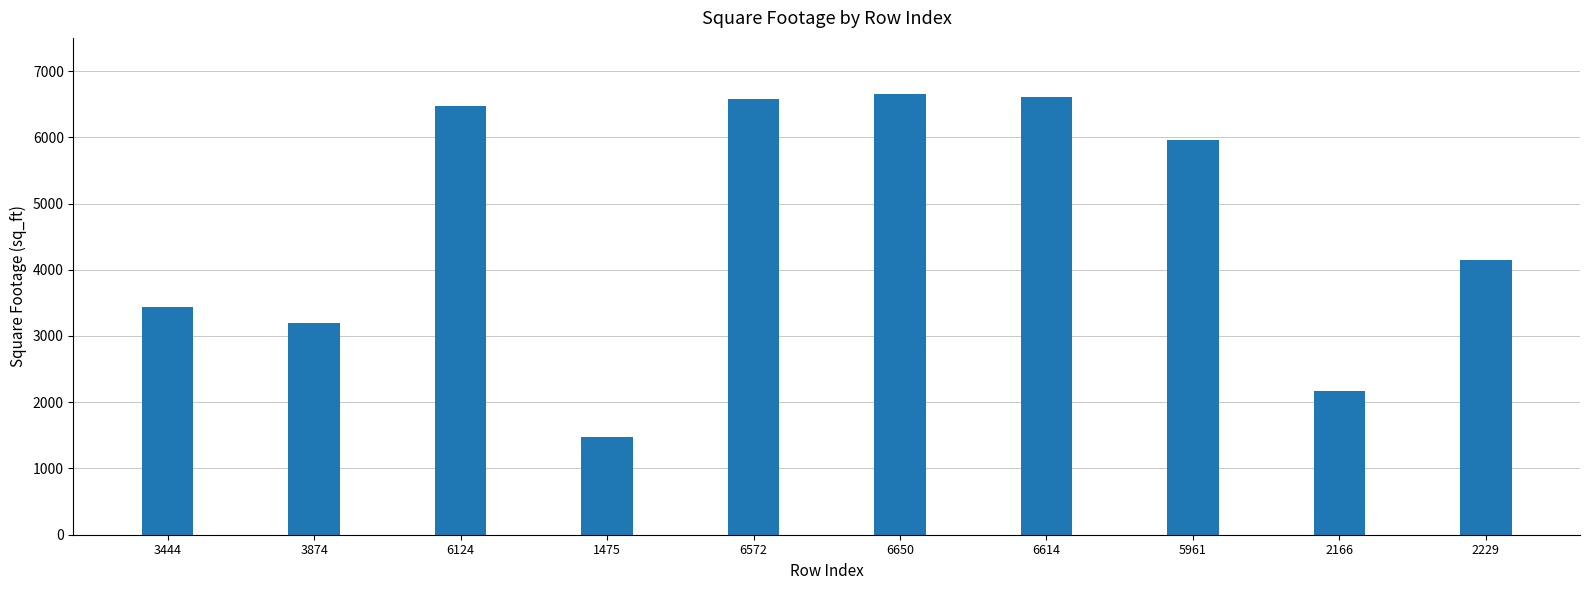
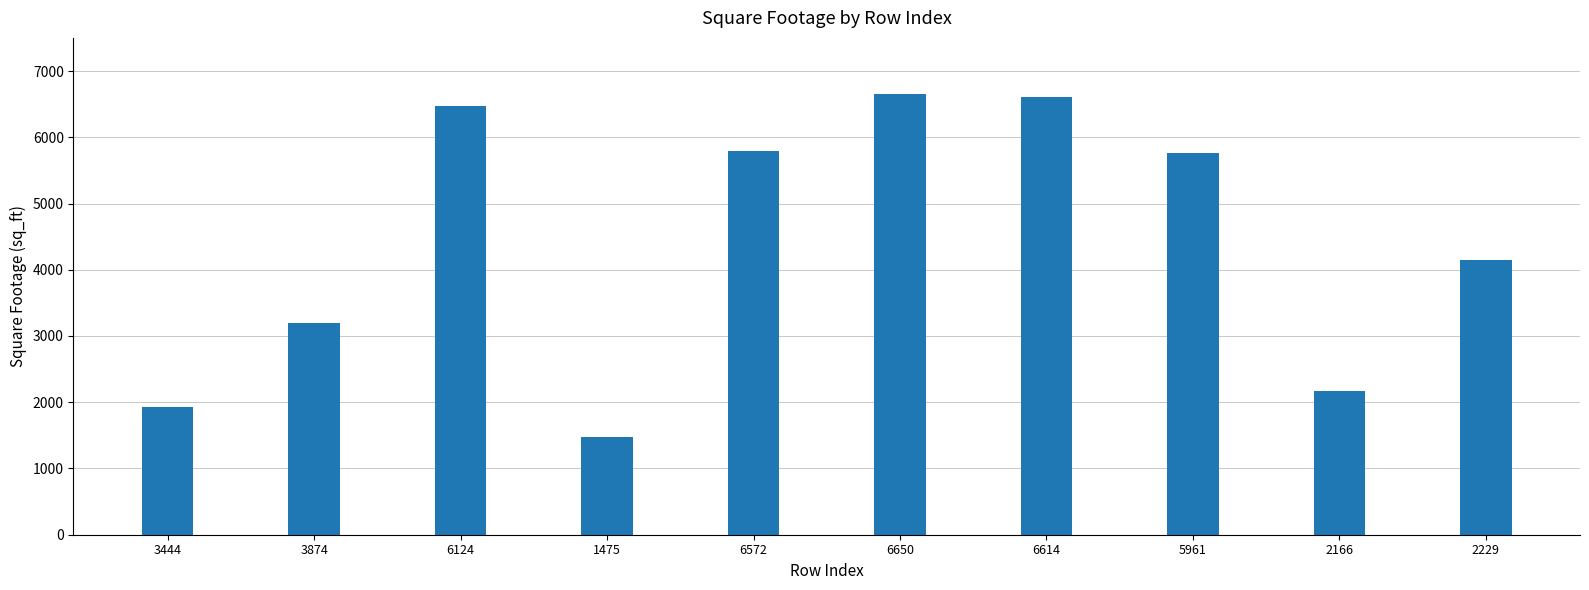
  {
-   "3444": 3400,
+   "3444": 1900,
    "3874": 3200,
    "6124": 6500,
    "1475": 1500,
-   "6572": 6600,
+   "6572": 5800,
    "6650": 6700,
    "6614": 6600,
-   "5961": 6000,
+   "5961": 5800,
    "2166": 2200,
    "2229": 4100
  }
